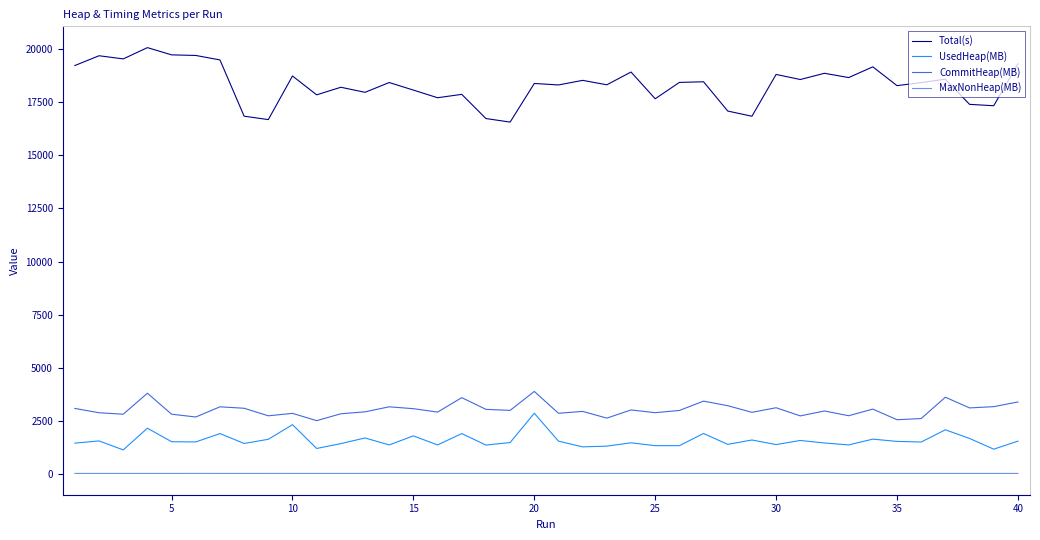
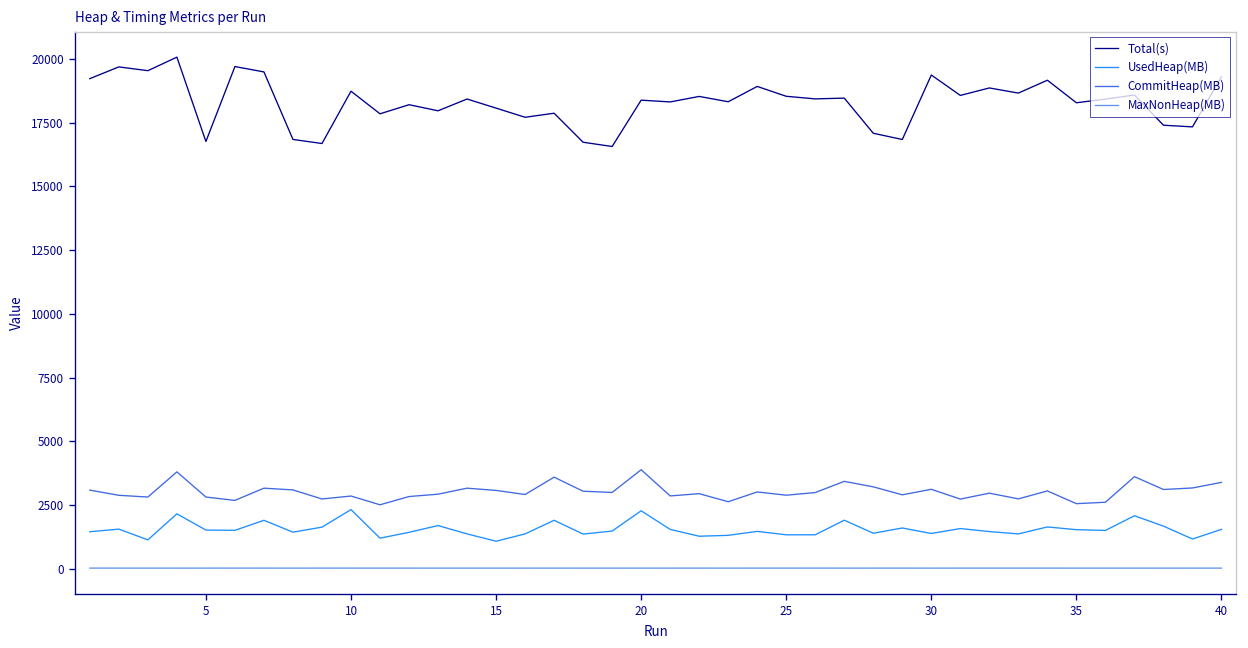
  {
    "Total(s)": {
-     "5": 19700,
+     "5": 16800,
      "10": 18700,
      "15": 18100,
      "20": 18400,
-     "25": 17700,
-     "30": 18800,
+     "25": 18500,
+     "30": 19400,
      "35": 18300
    },
    "UsedHeap(MB)": {
      "5": 1500,
      "10": 2300,
-     "15": 1800,
-     "20": 2900,
+     "15": 1100,
+     "20": 2300,
      "25": 1300,
      "30": 1400,
      "35": 1500,
      "40": 1500
    }
  }
